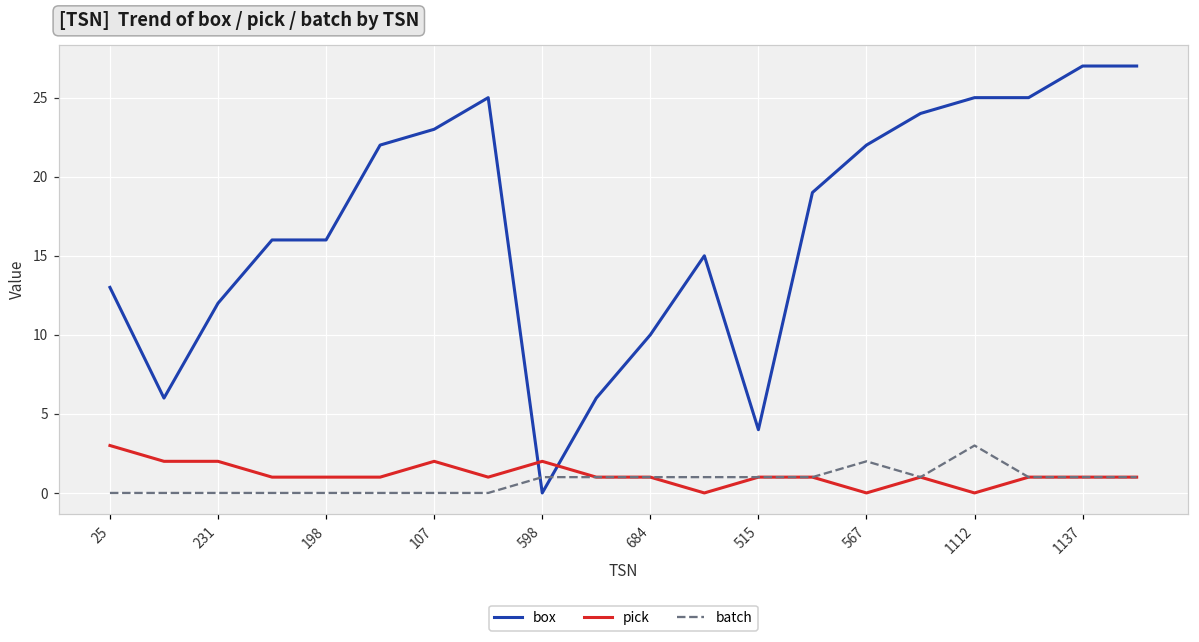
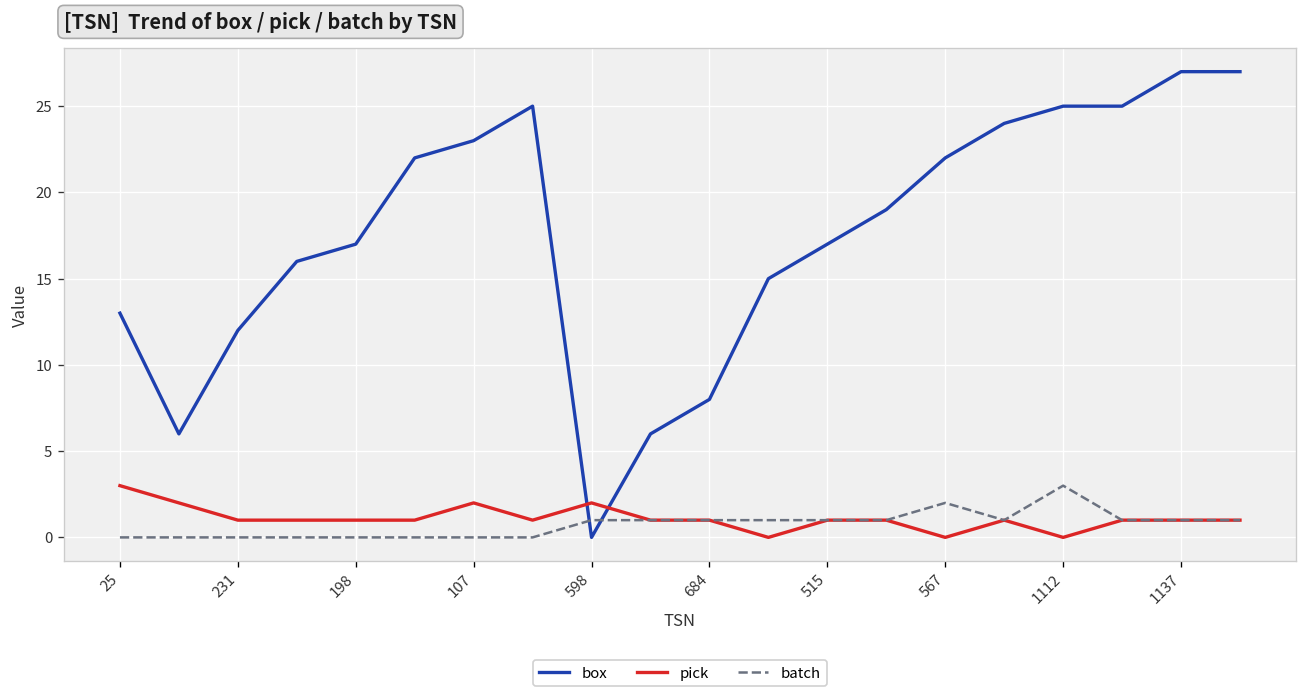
  {
    "box": {
      "25": 13,
      "231": 12,
-     "198": 16,
+     "198": 17,
      "107": 23,
      "598": 0,
-     "684": 10,
-     "515": 4,
+     "684": 8,
+     "515": 17,
      "567": 22,
      "1112": 25,
      "1137": 27
    },
    "pick": {
      "25": 3,
-     "231": 2,
+     "231": 1,
      "198": 1,
      "107": 2,
      "598": 2,
      "567": 0,
      "1112": 0
    },
    "batch": {
      "25": 0,
      "231": 0,
      "198": 0,
      "107": 0,
      "598": 1,
      "567": 2,
      "1112": 3
    }
  }
